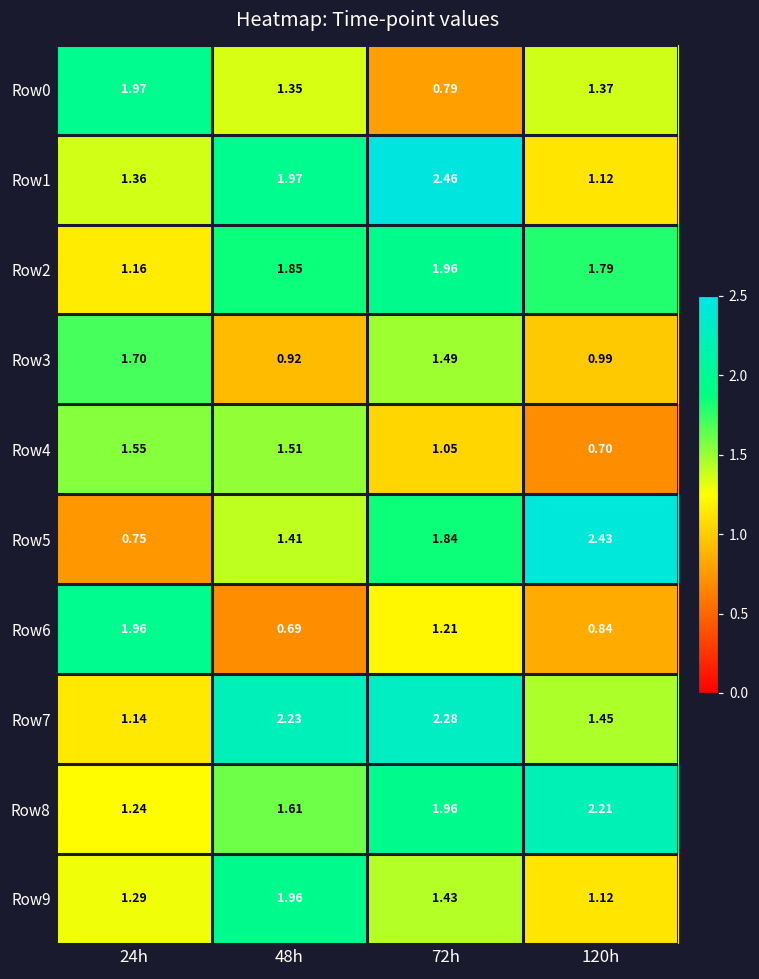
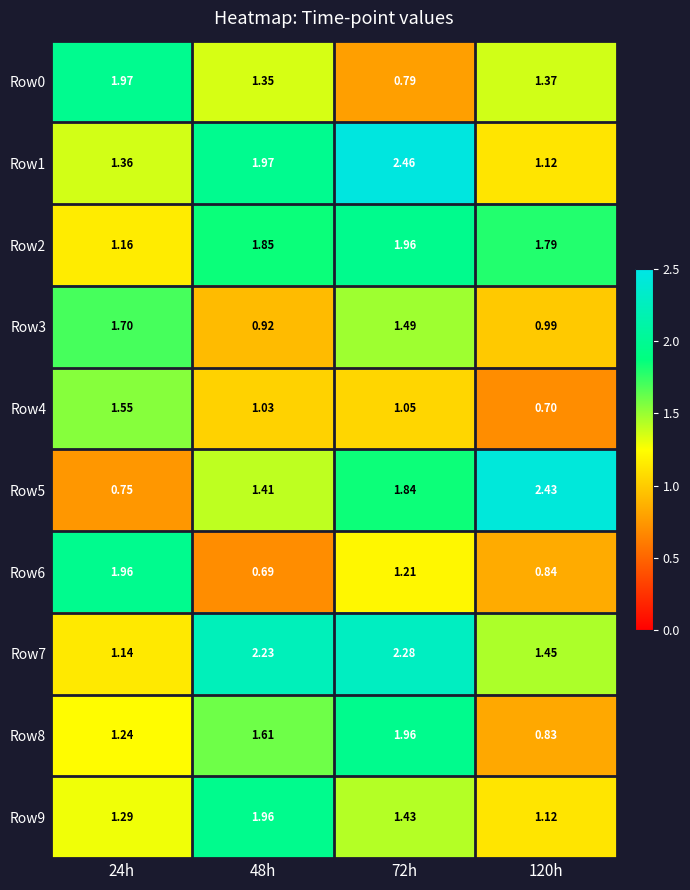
  {
    "Row0": {
      "24h": 1.97,
      "48h": 1.35,
      "72h": 0.79,
      "120h": 1.37
    },
    "Row1": {
      "24h": 1.36,
      "48h": 1.97,
      "72h": 2.46,
      "120h": 1.12
    },
    "Row2": {
      "24h": 1.16,
      "48h": 1.85,
      "72h": 1.96,
      "120h": 1.79
    },
    "Row3": {
      "24h": 1.70,
      "48h": 0.92,
      "72h": 1.49,
      "120h": 0.99
    },
    "Row4": {
      "24h": 1.55,
-     "48h": 1.51,
+     "48h": 1.03,
      "72h": 1.05,
      "120h": 0.70
    },
    "Row5": {
      "24h": 0.75,
      "48h": 1.41,
      "72h": 1.84,
      "120h": 2.43
    },
    "Row6": {
      "24h": 1.96,
      "48h": 0.69,
      "72h": 1.21,
      "120h": 0.84
    },
    "Row7": {
      "24h": 1.14,
      "48h": 2.23,
      "72h": 2.28,
      "120h": 1.45
    },
    "Row8": {
      "24h": 1.24,
      "48h": 1.61,
      "72h": 1.96,
-     "120h": 2.21
+     "120h": 0.83
    },
    "Row9": {
      "24h": 1.29,
      "48h": 1.96,
      "72h": 1.43,
      "120h": 1.12
    }
  }
